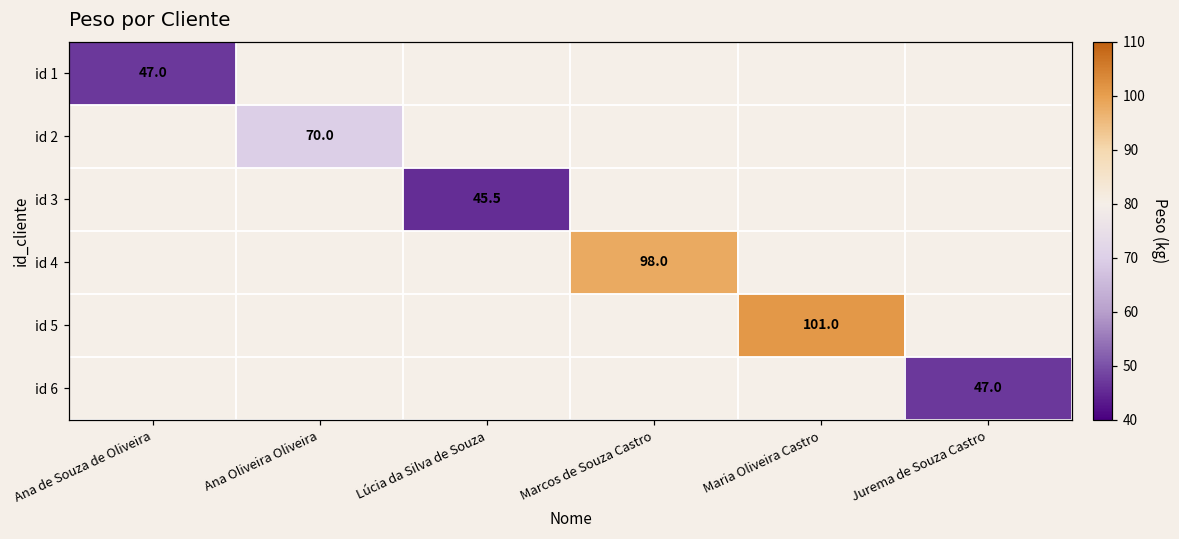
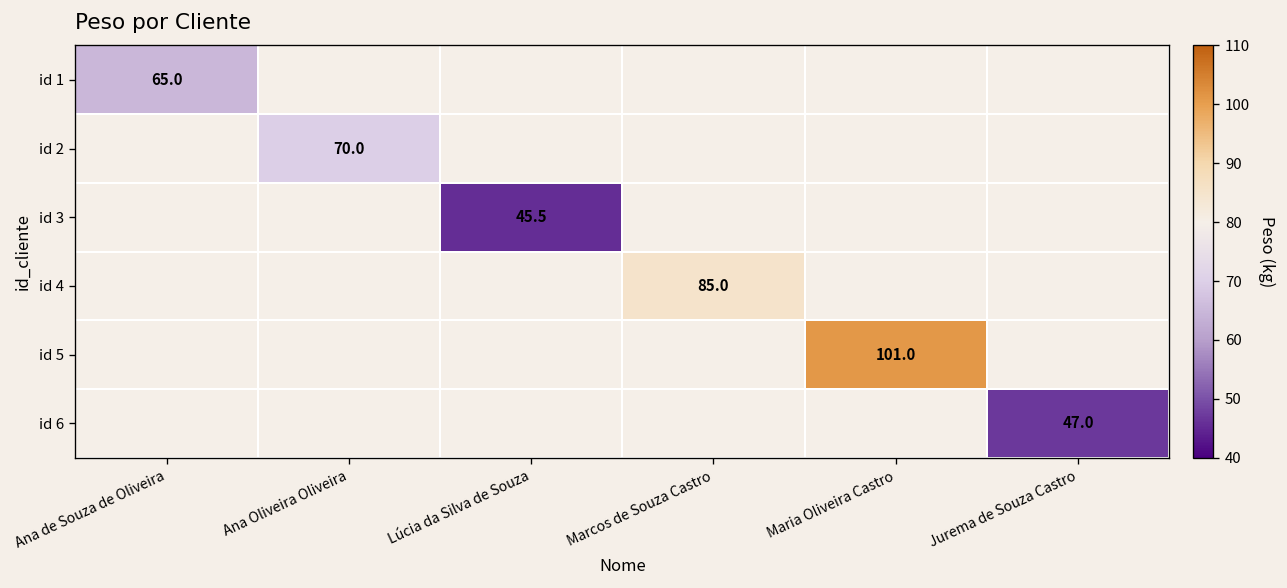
  {
    "id 1": {
-     "Ana de Souza de Oliveira": 47.0
+     "Ana de Souza de Oliveira": 65.0
    },
    "id 2": {
      "Ana Oliveira Oliveira": 70.0
    },
    "id 3": {
      "Lúcia da Silva de Souza": 45.5
    },
    "id 4": {
-     "Marcos de Souza Castro": 98.0
+     "Marcos de Souza Castro": 85.0
    },
    "id 5": {
      "Maria Oliveira Castro": 101.0
    },
    "id 6": {
      "Jurema de Souza Castro": 47.0
    }
  }
